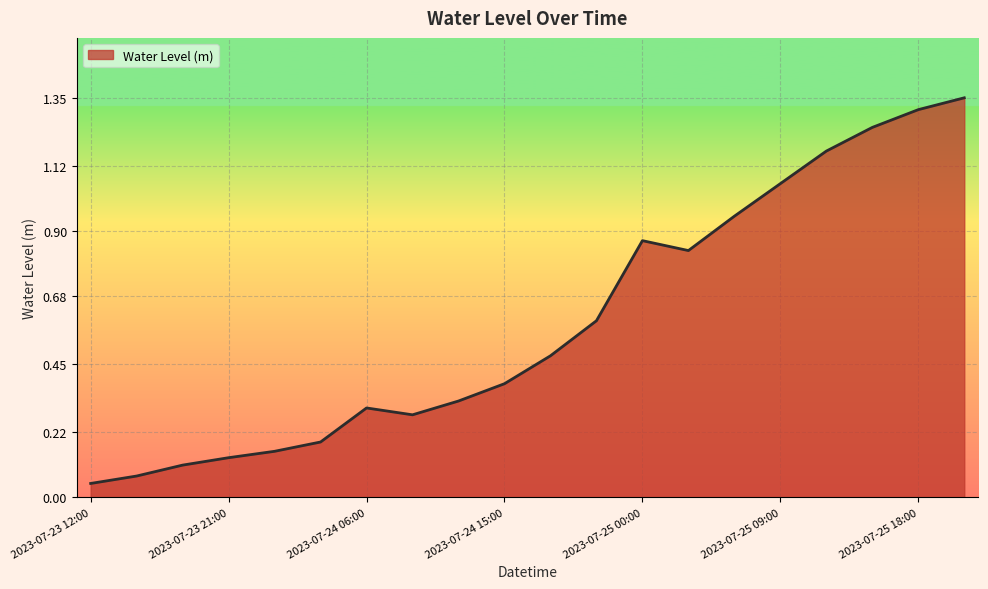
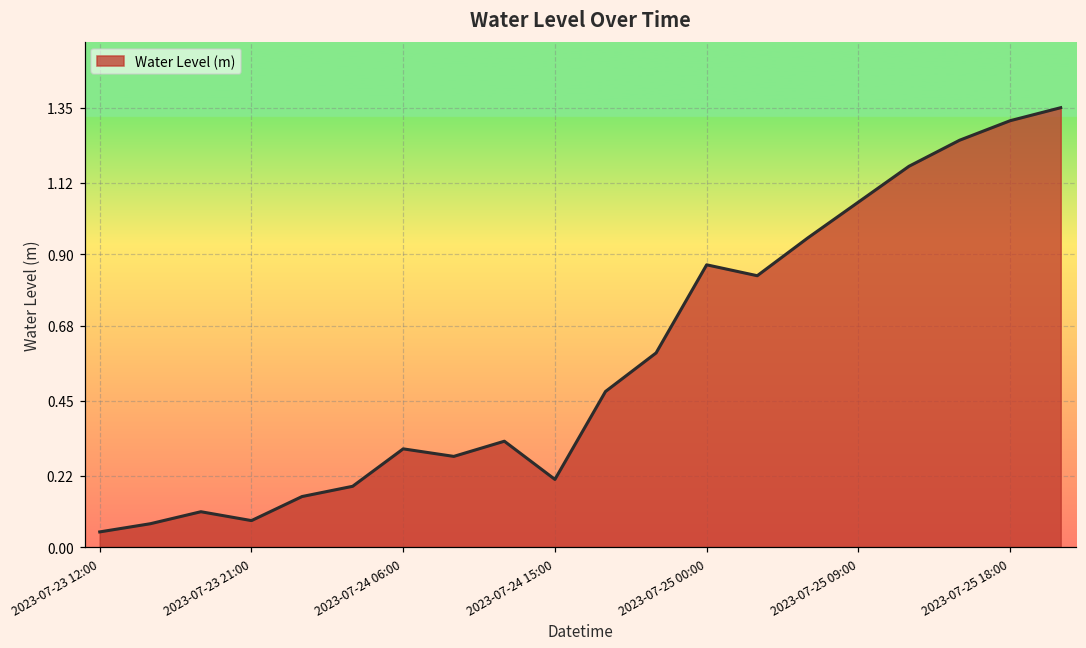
  {
    "2023-07-23 12:00": 0.05,
-   "2023-07-23 21:00": 0.13,
+   "2023-07-23 21:00": 0.08,
    "2023-07-24 06:00": 0.30,
-   "2023-07-24 15:00": 0.38,
+   "2023-07-24 15:00": 0.21,
    "2023-07-25 00:00": 0.87,
    "2023-07-25 09:00": 1.06,
    "2023-07-25 18:00": 1.31
  }
